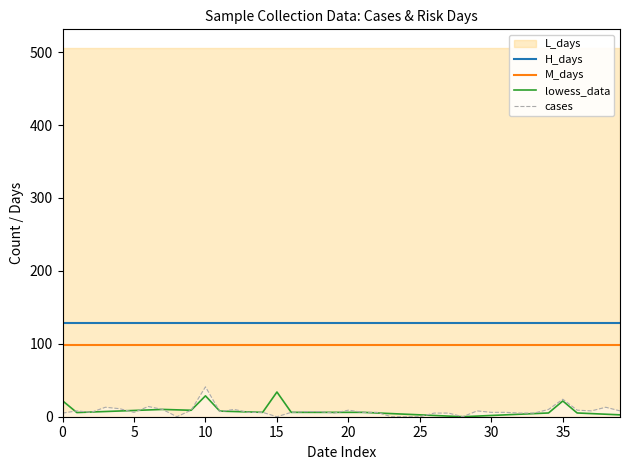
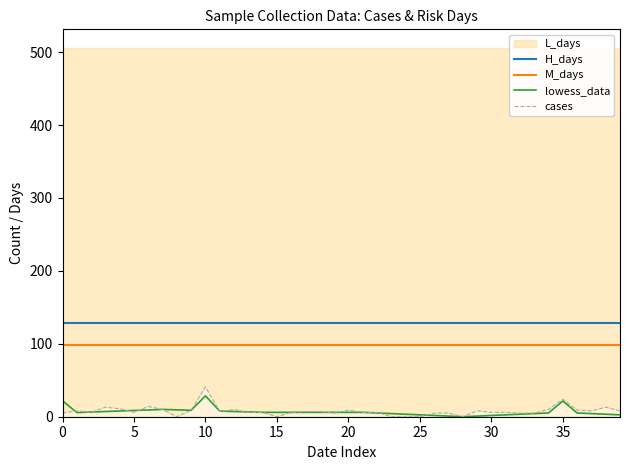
  {
    "H_days": {
      "0": 130,
      "5": 130,
      "10": 130,
      "15": 130,
      "20": 130,
      "25": 130,
      "30": 130,
      "35": 130
    },
    "M_days": {
      "0": 100,
      "5": 100,
      "10": 100,
      "15": 100,
      "20": 100,
      "25": 100,
      "30": 100,
      "35": 100
    },
    "lowess_data": {
      "0": 20,
      "10": 30,
-     "15": 30,
+     "15": 10,
      "30": 0
    },
    "cases": {
      "0": 10,
      "10": 40,
      "15": 0,
      "30": 10
    }
  }
